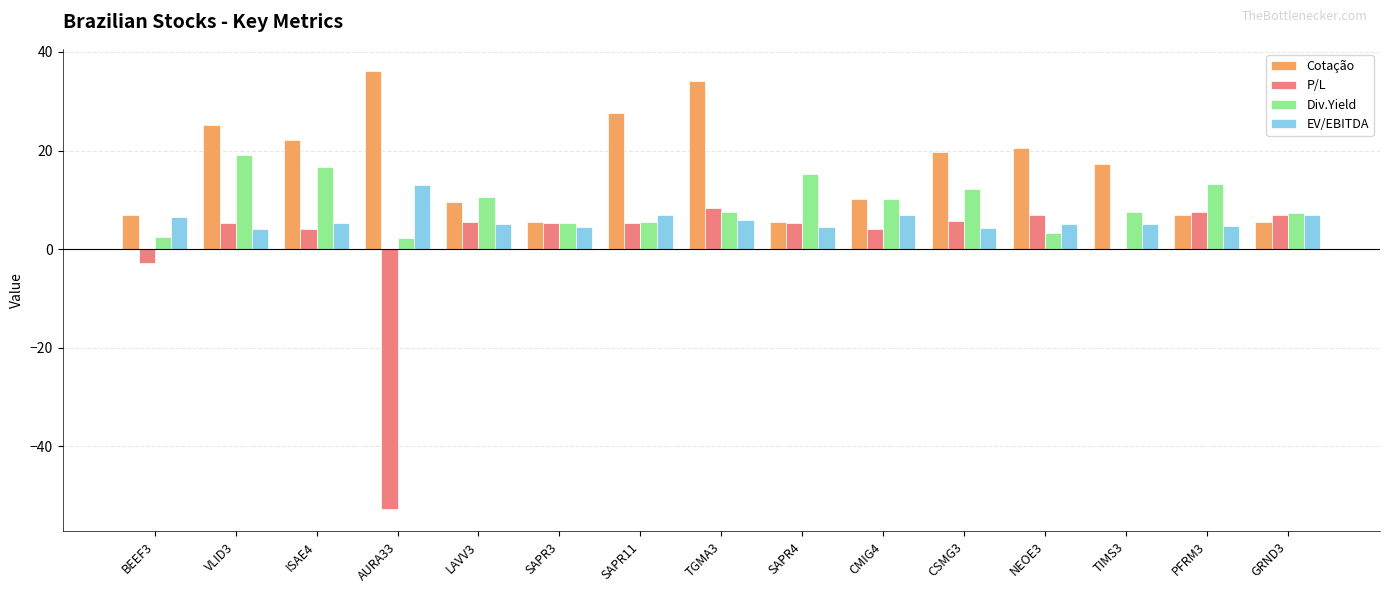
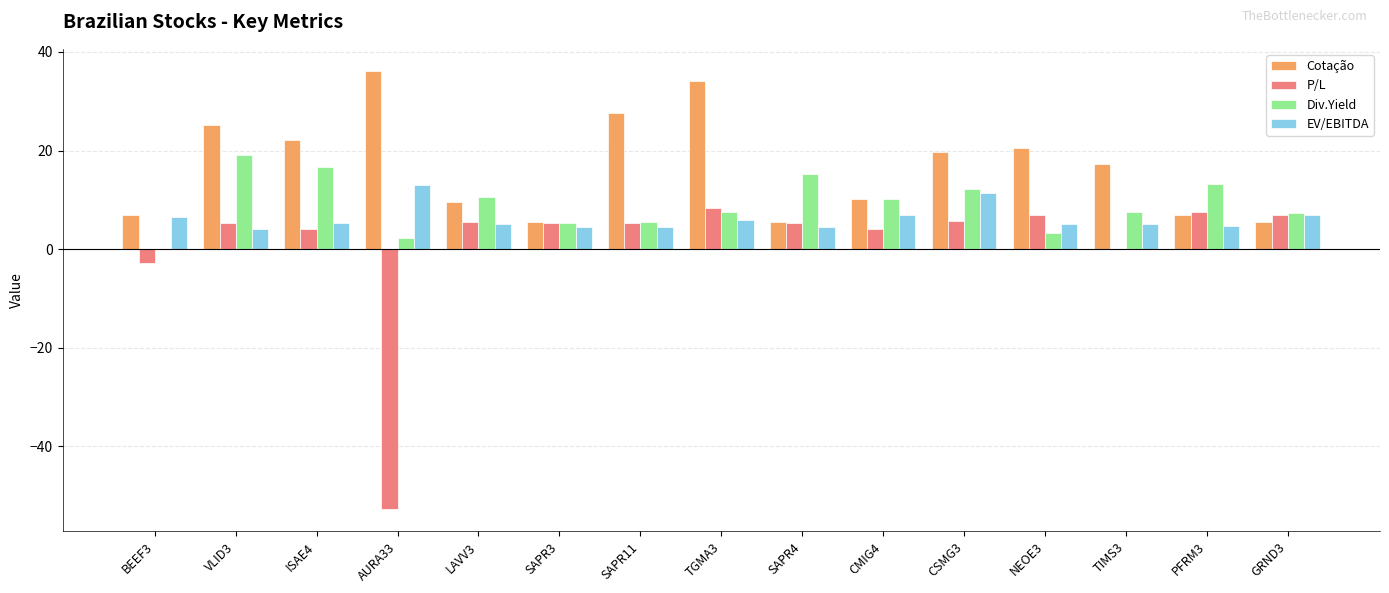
  {
    "Div.Yield": {
-     "BEEF3": 2,
+     "BEEF3": 0,
      "VLID3": 19,
      "ISAE4": 17,
      "AURA33": 2,
      "LAVV3": 11,
      "SAPR3": 5,
      "SAPR11": 6,
      "TGMA3": 8,
      "SAPR4": 15,
      "CMIG4": 10,
      "CSMG3": 12,
      "NEOE3": 3,
      "TIMS3": 8,
      "PFRM3": 13,
      "GRND3": 7
    },
    "EV/EBITDA": {
      "BEEF3": 7,
      "VLID3": 4,
      "ISAE4": 5,
      "AURA33": 13,
      "LAVV3": 5,
      "SAPR3": 5,
-     "SAPR11": 7,
+     "SAPR11": 5,
      "TGMA3": 6,
      "SAPR4": 5,
      "CMIG4": 7,
-     "CSMG3": 4,
+     "CSMG3": 11,
      "NEOE3": 5,
      "TIMS3": 5,
      "PFRM3": 5,
      "GRND3": 7
    }
  }
